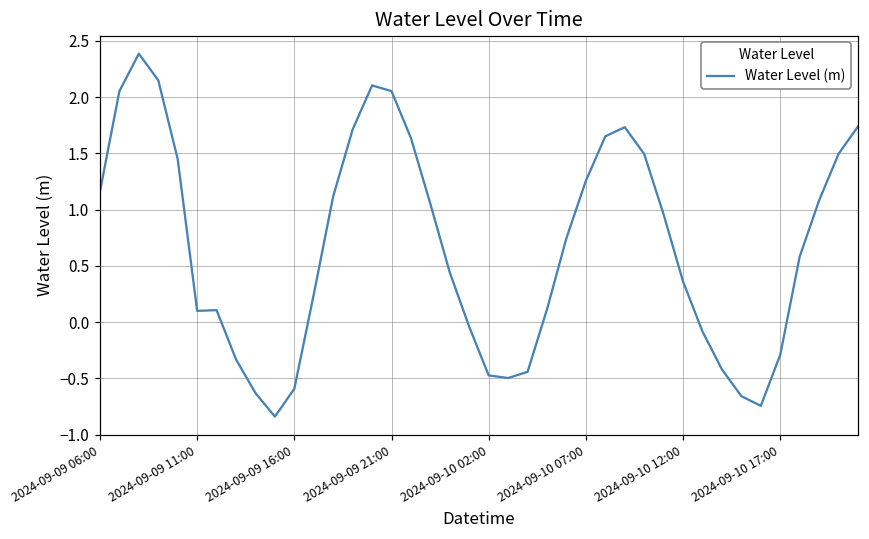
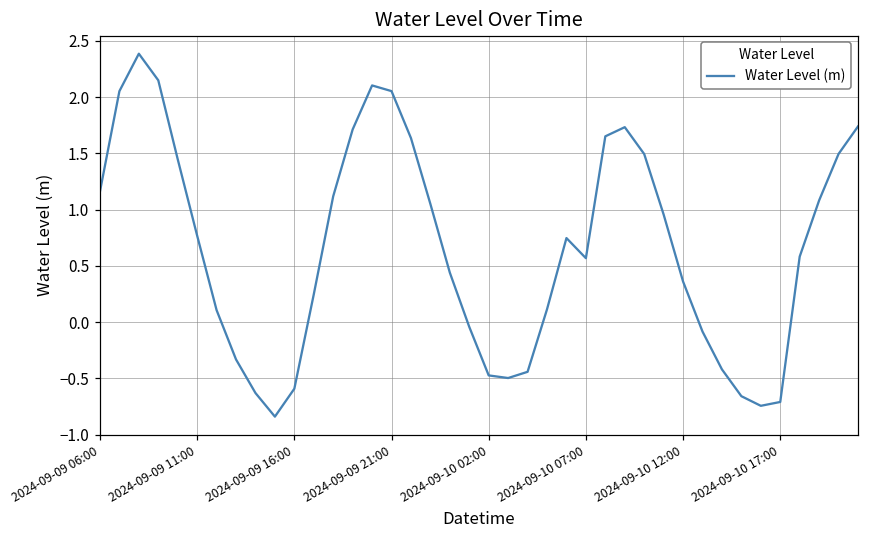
  {
    "2024-09-09 06:00": 1.16,
-   "2024-09-09 11:00": 0.10,
+   "2024-09-09 11:00": 0.77,
    "2024-09-09 16:00": -0.59,
    "2024-09-09 21:00": 2.05,
    "2024-09-10 02:00": -0.47,
-   "2024-09-10 07:00": 1.26,
+   "2024-09-10 07:00": 0.57,
    "2024-09-10 12:00": 0.36,
-   "2024-09-10 17:00": -0.29
+   "2024-09-10 17:00": -0.71
  }
